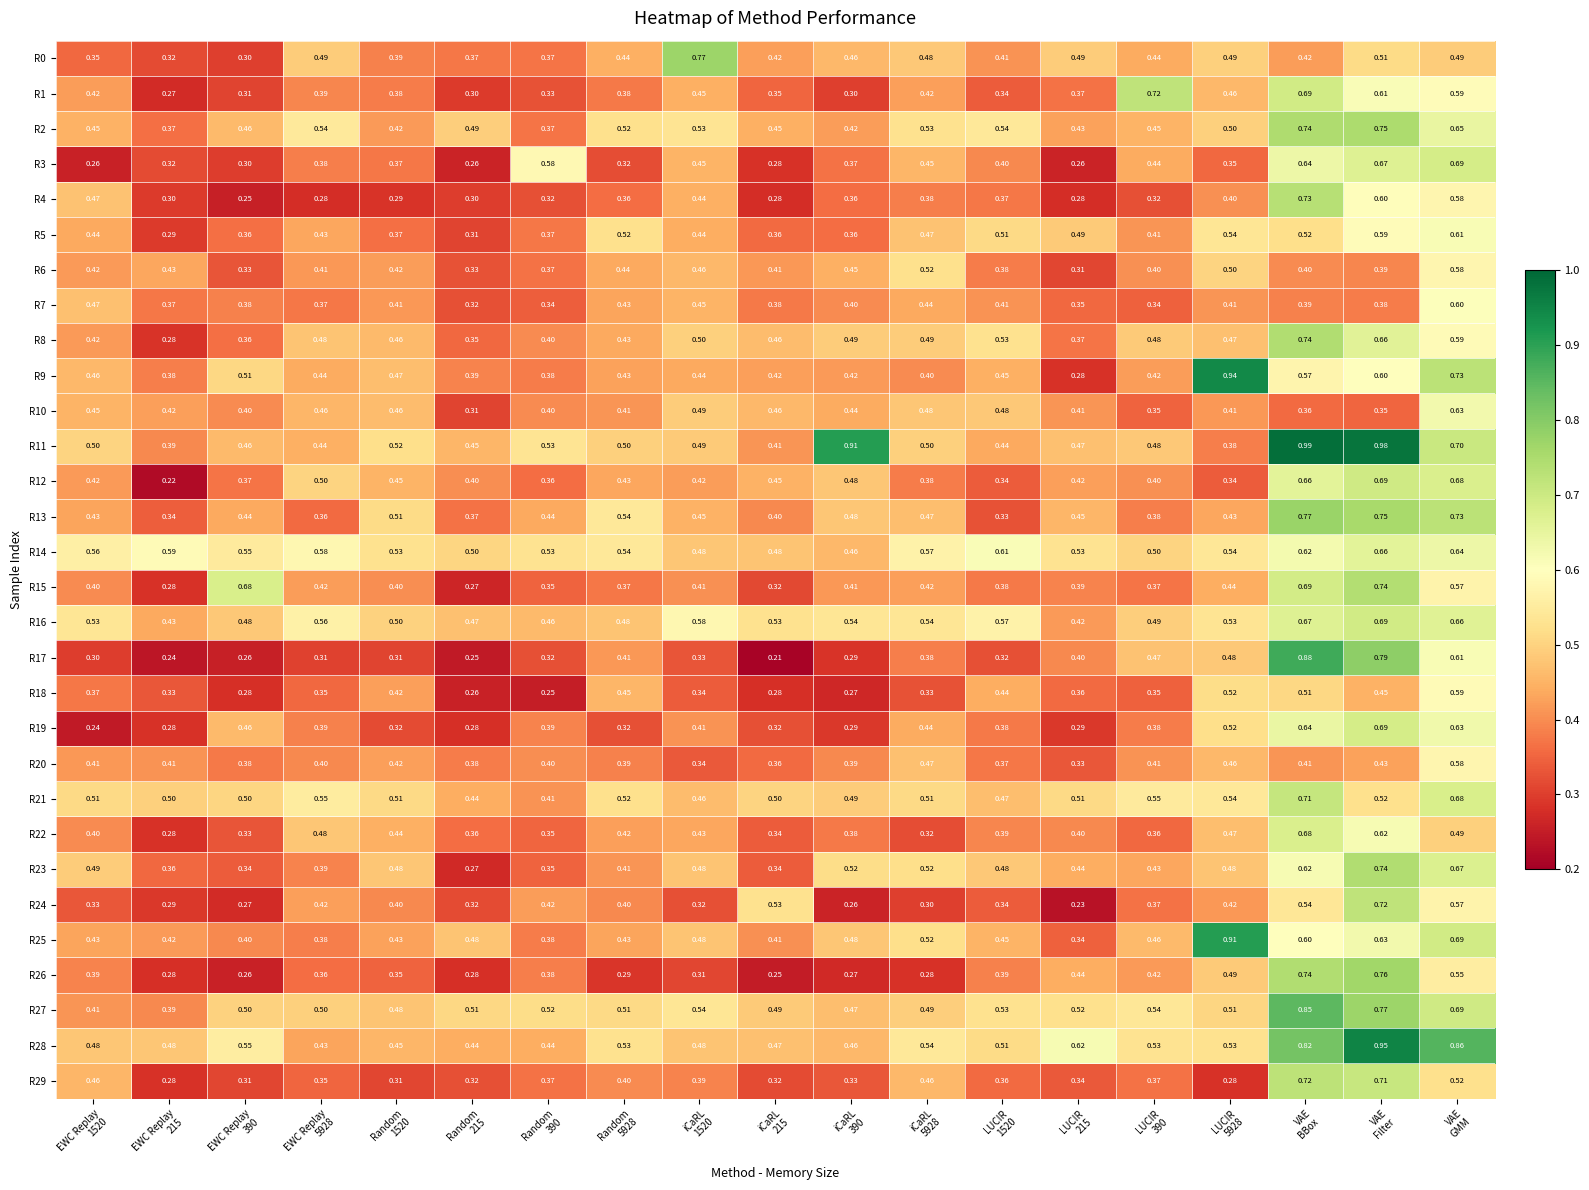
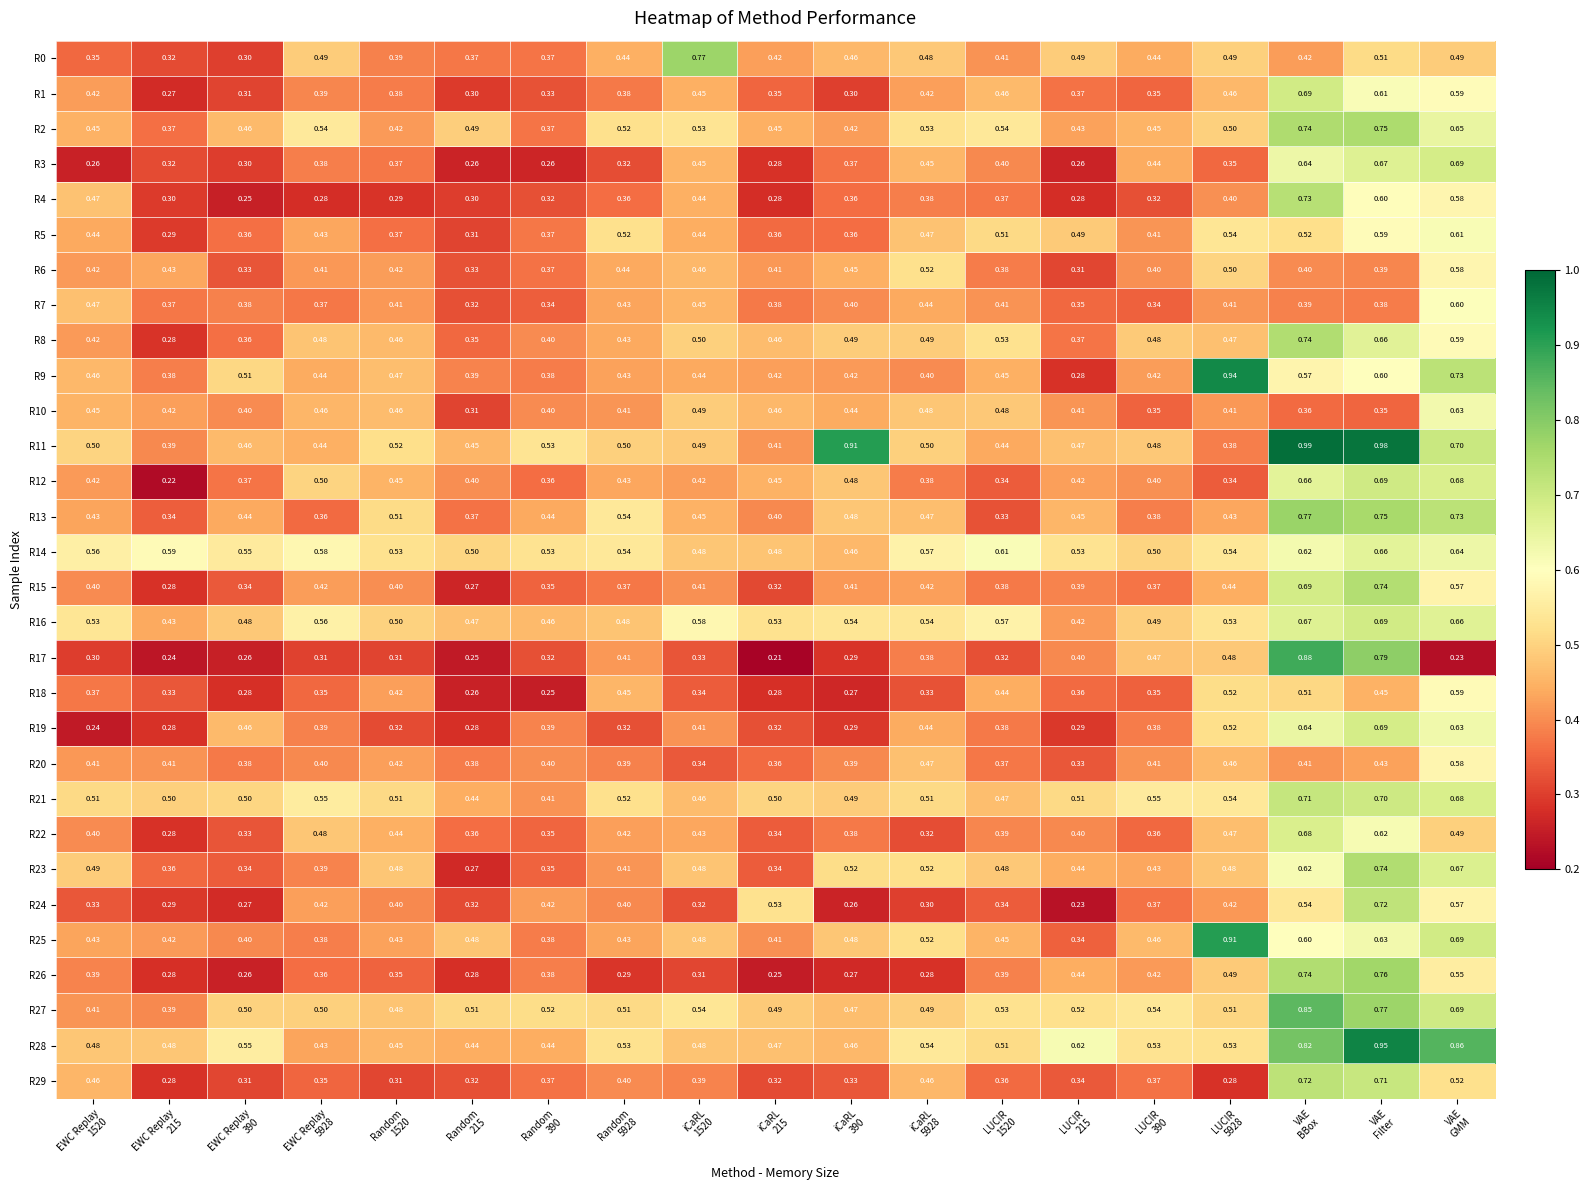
  {
    "R1": {
      "EWC Replay 1520": 0.42,
      "EWC Replay 215": 0.27,
      "EWC Replay 390": 0.31,
      "EWC Replay 5928": 0.39,
      "Random 1520": 0.38,
      "Random 215": 0.30,
      "Random 390": 0.33,
      "Random 5928": 0.38,
      "iCaRL 1520": 0.45,
      "iCaRL 215": 0.35,
      "iCaRL 390": 0.30,
      "iCaRL 5928": 0.42,
-     "LUCIR 1520": 0.34,
+     "LUCIR 1520": 0.46,
      "LUCIR 215": 0.37,
-     "LUCIR 390": 0.72,
+     "LUCIR 390": 0.35,
      "LUCIR 5928": 0.46,
      "VAE BBox": 0.69,
      "VAE Filter": 0.61,
      "VAE GMM": 0.59
    },
    "R3": {
      "EWC Replay 1520": 0.26,
      "EWC Replay 215": 0.32,
      "EWC Replay 390": 0.30,
      "EWC Replay 5928": 0.38,
      "Random 1520": 0.37,
      "Random 215": 0.26,
-     "Random 390": 0.58,
+     "Random 390": 0.26,
      "Random 5928": 0.32,
      "iCaRL 1520": 0.45,
      "iCaRL 215": 0.28,
      "iCaRL 390": 0.37,
      "iCaRL 5928": 0.45,
      "LUCIR 1520": 0.40,
      "LUCIR 215": 0.26,
      "LUCIR 390": 0.44,
      "LUCIR 5928": 0.35,
      "VAE BBox": 0.64,
      "VAE Filter": 0.67,
      "VAE GMM": 0.69
    },
    "R15": {
      "EWC Replay 1520": 0.40,
      "EWC Replay 215": 0.28,
-     "EWC Replay 390": 0.68,
+     "EWC Replay 390": 0.34,
      "EWC Replay 5928": 0.42,
      "Random 1520": 0.40,
      "Random 215": 0.27,
      "Random 390": 0.35,
      "Random 5928": 0.37,
      "iCaRL 1520": 0.41,
      "iCaRL 215": 0.32,
      "iCaRL 390": 0.41,
      "iCaRL 5928": 0.42,
      "LUCIR 1520": 0.38,
      "LUCIR 215": 0.39,
      "LUCIR 390": 0.37,
      "LUCIR 5928": 0.44,
      "VAE BBox": 0.69,
      "VAE Filter": 0.74,
      "VAE GMM": 0.57
    },
    "R17": {
      "EWC Replay 1520": 0.30,
      "EWC Replay 215": 0.24,
      "EWC Replay 390": 0.26,
      "EWC Replay 5928": 0.31,
      "Random 1520": 0.31,
      "Random 215": 0.25,
      "Random 390": 0.32,
      "Random 5928": 0.41,
      "iCaRL 1520": 0.33,
      "iCaRL 215": 0.21,
      "iCaRL 390": 0.29,
      "iCaRL 5928": 0.38,
      "LUCIR 1520": 0.32,
      "LUCIR 215": 0.40,
      "LUCIR 390": 0.47,
      "LUCIR 5928": 0.48,
      "VAE BBox": 0.88,
      "VAE Filter": 0.79,
-     "VAE GMM": 0.61
+     "VAE GMM": 0.23
    },
    "R21": {
      "EWC Replay 1520": 0.51,
      "EWC Replay 215": 0.50,
      "EWC Replay 390": 0.50,
      "EWC Replay 5928": 0.55,
      "Random 1520": 0.51,
      "Random 215": 0.44,
      "Random 390": 0.41,
      "Random 5928": 0.52,
      "iCaRL 1520": 0.46,
      "iCaRL 215": 0.50,
      "iCaRL 390": 0.49,
      "iCaRL 5928": 0.51,
      "LUCIR 1520": 0.47,
      "LUCIR 215": 0.51,
      "LUCIR 390": 0.55,
      "LUCIR 5928": 0.54,
      "VAE BBox": 0.71,
-     "VAE Filter": 0.52,
+     "VAE Filter": 0.70,
      "VAE GMM": 0.68
    }
  }
